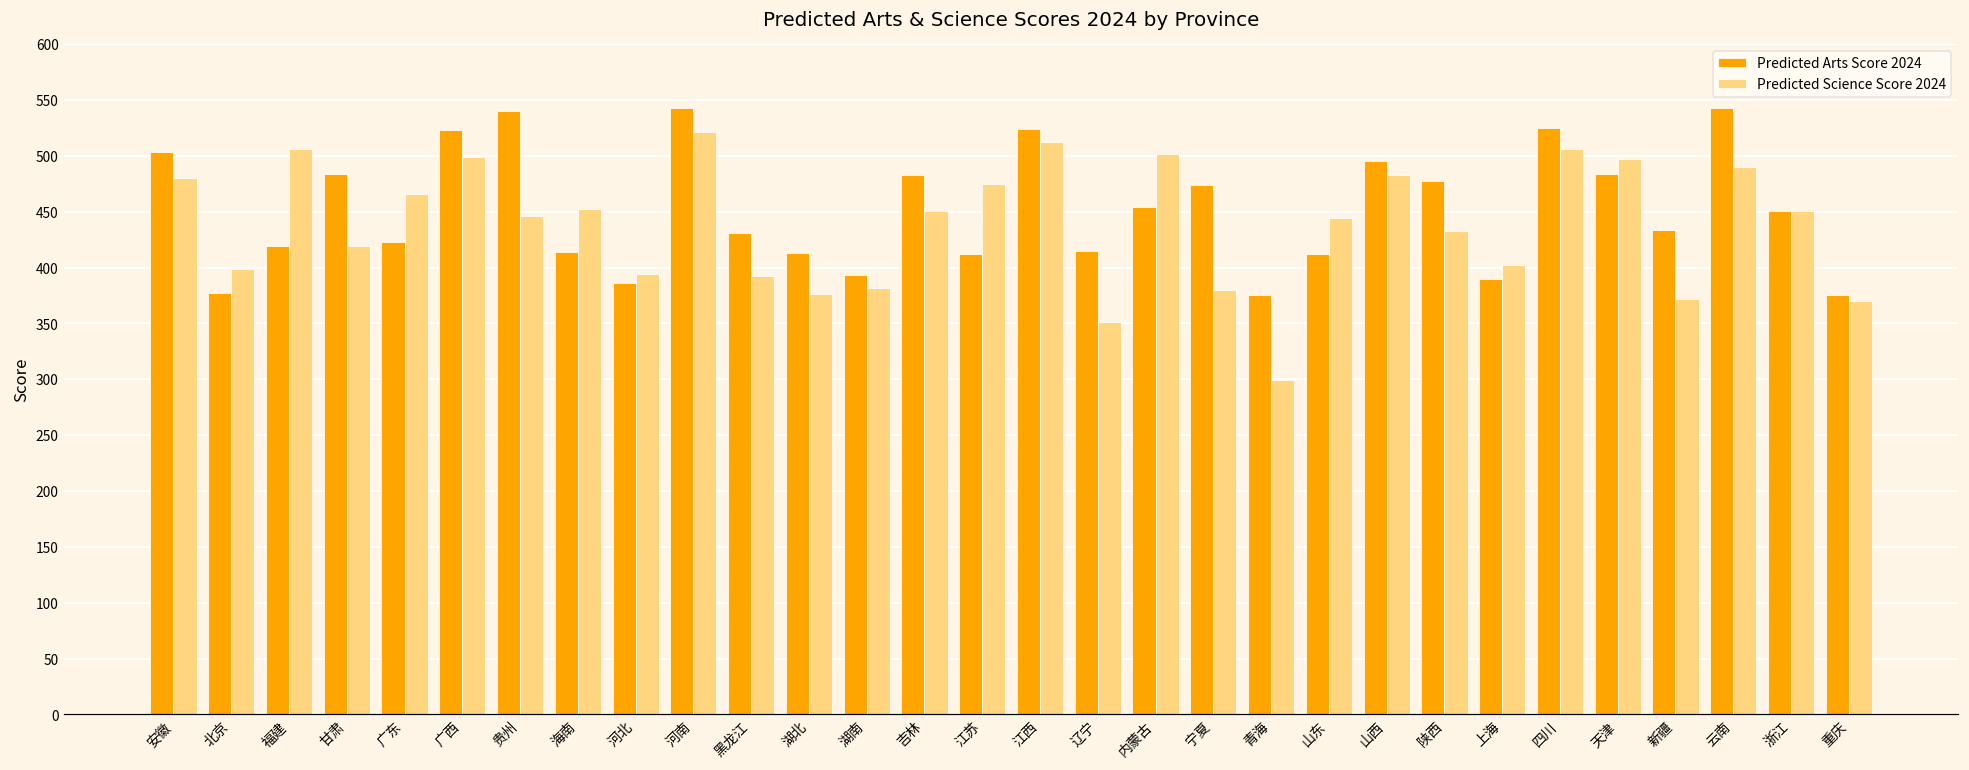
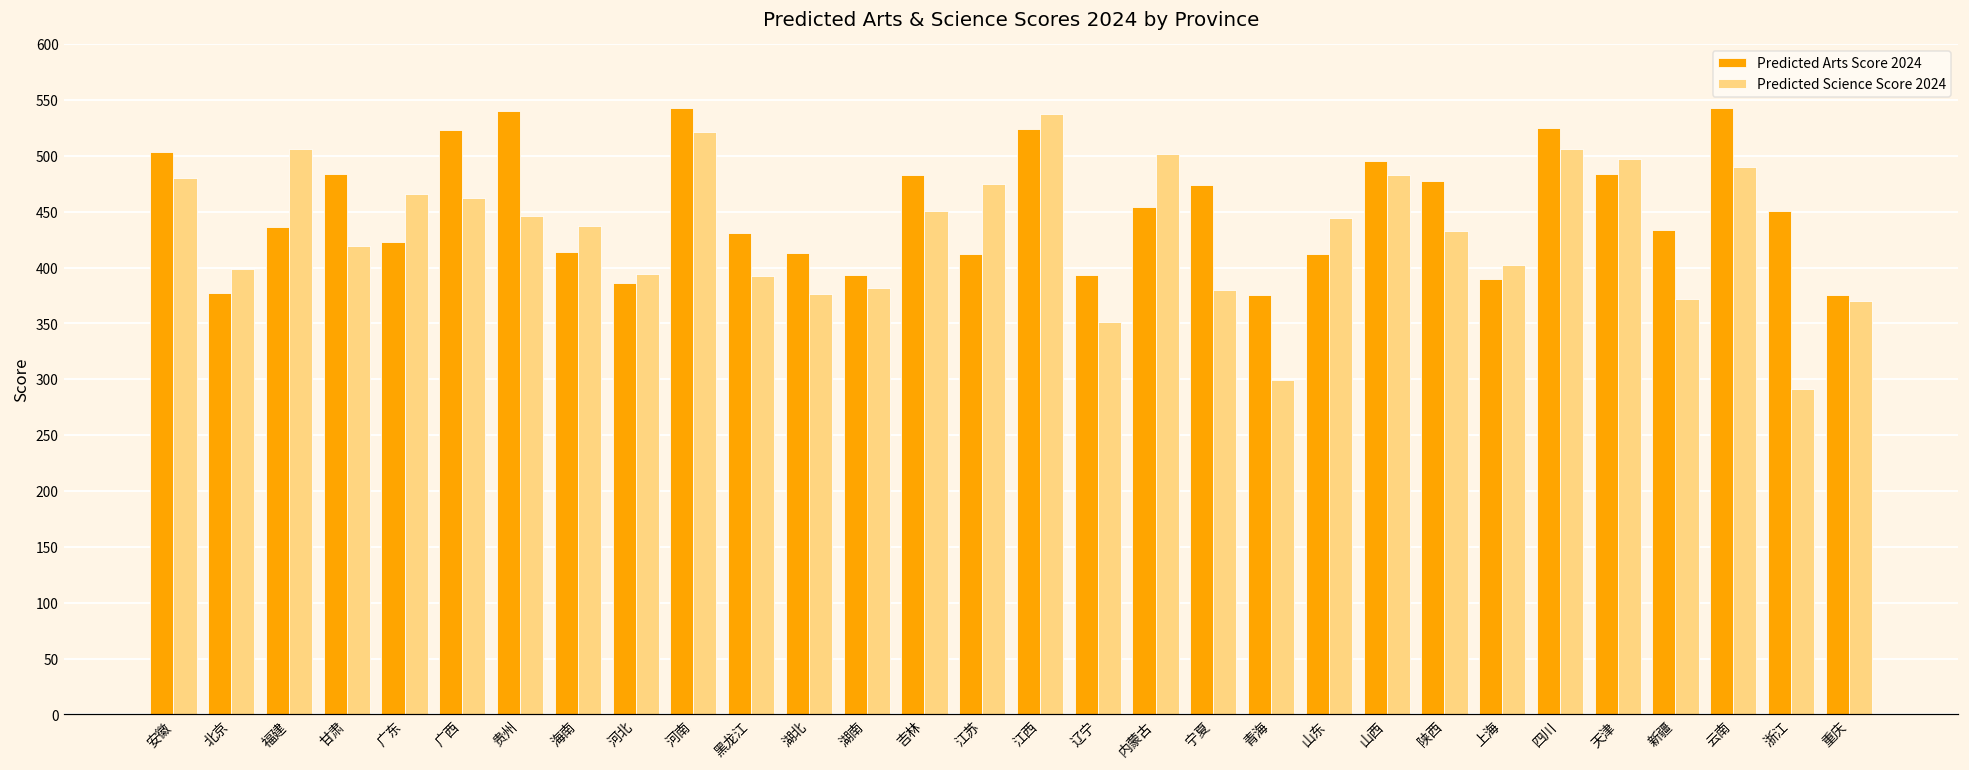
  {
    "Predicted Arts Score 2024": {
      "安徽": 503,
      "北京": 377,
-     "福建": 419,
+     "福建": 436,
      "甘肃": 484,
      "广东": 423,
      "广西": 523,
      "贵州": 540,
      "海南": 414,
      "河北": 386,
      "河南": 543,
      "黑龙江": 431,
      "湖北": 413,
      "湖南": 393,
      "吉林": 483,
      "江苏": 412,
      "江西": 524,
-     "辽宁": 415,
+     "辽宁": 393,
      "内蒙古": 454,
      "宁夏": 474,
      "青海": 375,
      "山东": 412,
      "山西": 495,
      "陕西": 477,
      "上海": 390,
      "四川": 525,
      "天津": 484,
      "新疆": 434,
      "云南": 543,
      "浙江": 451,
      "重庆": 375
    },
    "Predicted Science Score 2024": {
      "安徽": 480,
      "北京": 399,
      "福建": 506,
      "甘肃": 419,
      "广东": 466,
-     "广西": 499,
+     "广西": 462,
      "贵州": 446,
-     "海南": 452,
+     "海南": 437,
      "河北": 394,
      "河南": 521,
      "黑龙江": 392,
      "湖北": 376,
      "湖南": 382,
      "吉林": 451,
      "江苏": 475,
-     "江西": 512,
+     "江西": 537,
      "辽宁": 351,
      "内蒙古": 502,
      "宁夏": 380,
      "青海": 299,
      "山东": 444,
      "山西": 483,
      "陕西": 433,
      "上海": 402,
      "四川": 506,
      "天津": 497,
      "新疆": 372,
      "云南": 490,
-     "浙江": 451,
+     "浙江": 291,
      "重庆": 370
    }
  }
